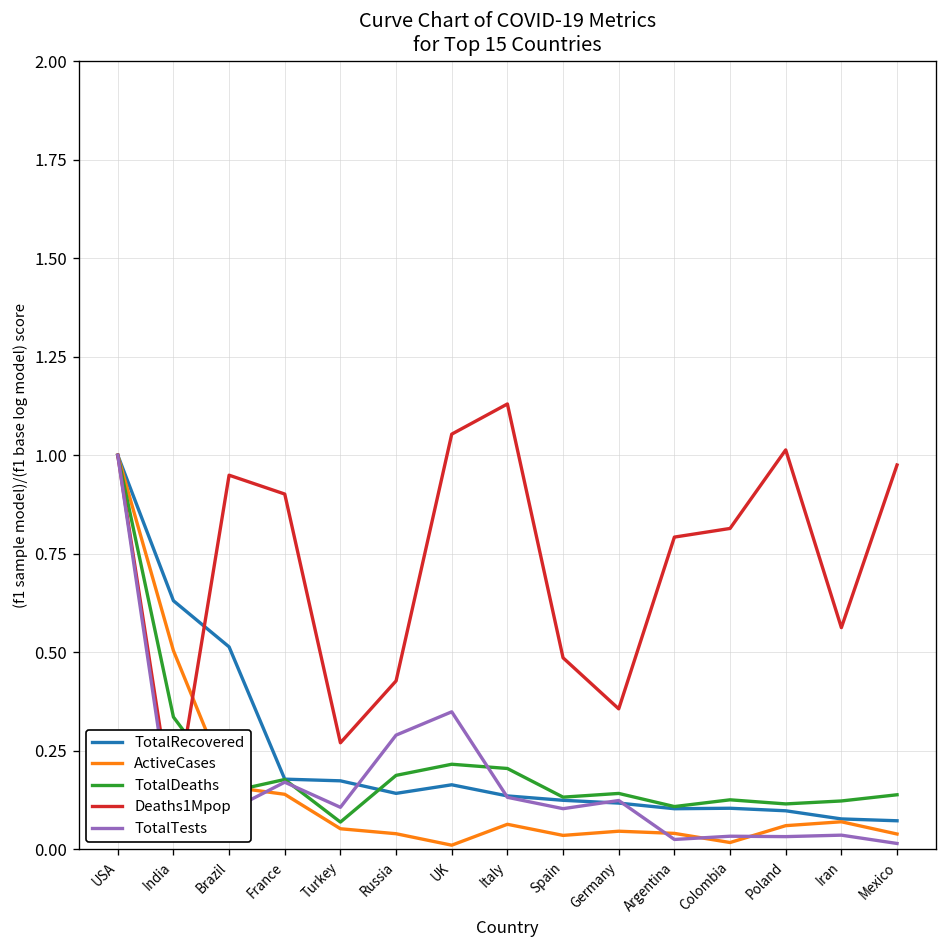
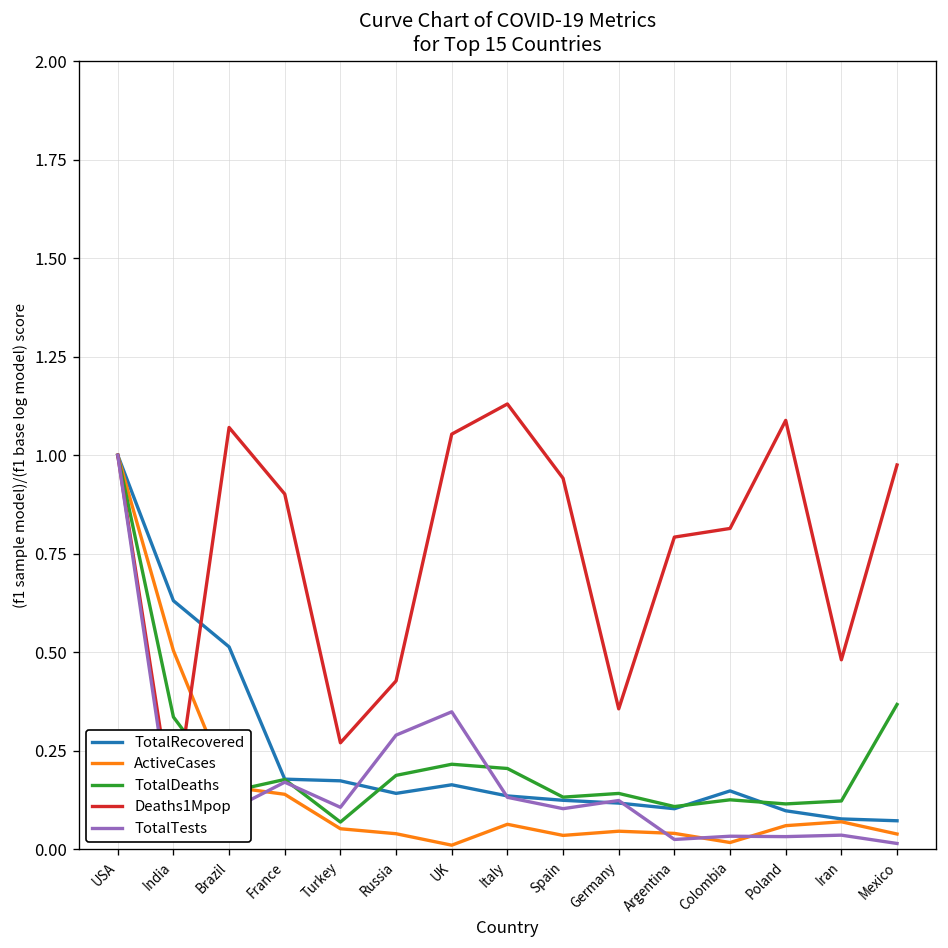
  {
    "TotalRecovered": {
      "India": 0.63,
      "Brazil": 0.51,
      "Turkey": 0.17,
      "Russia": 0.14,
      "UK": 0.16,
      "Spain": 0.12,
-     "Colombia": 0.10,
+     "Colombia": 0.15,
      "Poland": 0.10,
      "Mexico": 0.07
    },
    "ActiveCases": {
      "India": 0.50,
      "France": 0.14,
      "Turkey": 0.05,
      "Russia": 0.04,
      "UK": 0.01,
      "Italy": 0.06,
      "Spain": 0.04,
      "Germany": 0.05,
      "Argentina": 0.04,
      "Colombia": 0.02,
      "Poland": 0.06,
      "Mexico": 0.04
    },
    "TotalDeaths": {
      "India": 0.34,
      "Turkey": 0.07,
      "Russia": 0.19,
      "UK": 0.22,
      "Italy": 0.21,
      "Spain": 0.13,
      "Germany": 0.14,
      "Colombia": 0.13,
      "Poland": 0.12,
      "Iran": 0.12,
-     "Mexico": 0.14
+     "Mexico": 0.37
    },
    "Deaths1Mpop": {
-     "Brazil": 0.95,
+     "Brazil": 1.07,
      "France": 0.90,
      "Turkey": 0.27,
      "Russia": 0.43,
      "UK": 1.05,
      "Italy": 1.13,
-     "Spain": 0.49,
+     "Spain": 0.94,
      "Germany": 0.36,
      "Argentina": 0.79,
      "Colombia": 0.81,
-     "Poland": 1.01,
-     "Iran": 0.56,
+     "Poland": 1.09,
+     "Iran": 0.48,
      "Mexico": 0.98
    },
    "TotalTests": {
      "Turkey": 0.11,
      "Russia": 0.29,
      "UK": 0.35,
      "Spain": 0.10,
      "Argentina": 0.03,
      "Colombia": 0.03,
      "Poland": 0.03,
      "Iran": 0.04,
      "Mexico": 0.01
    }
  }
